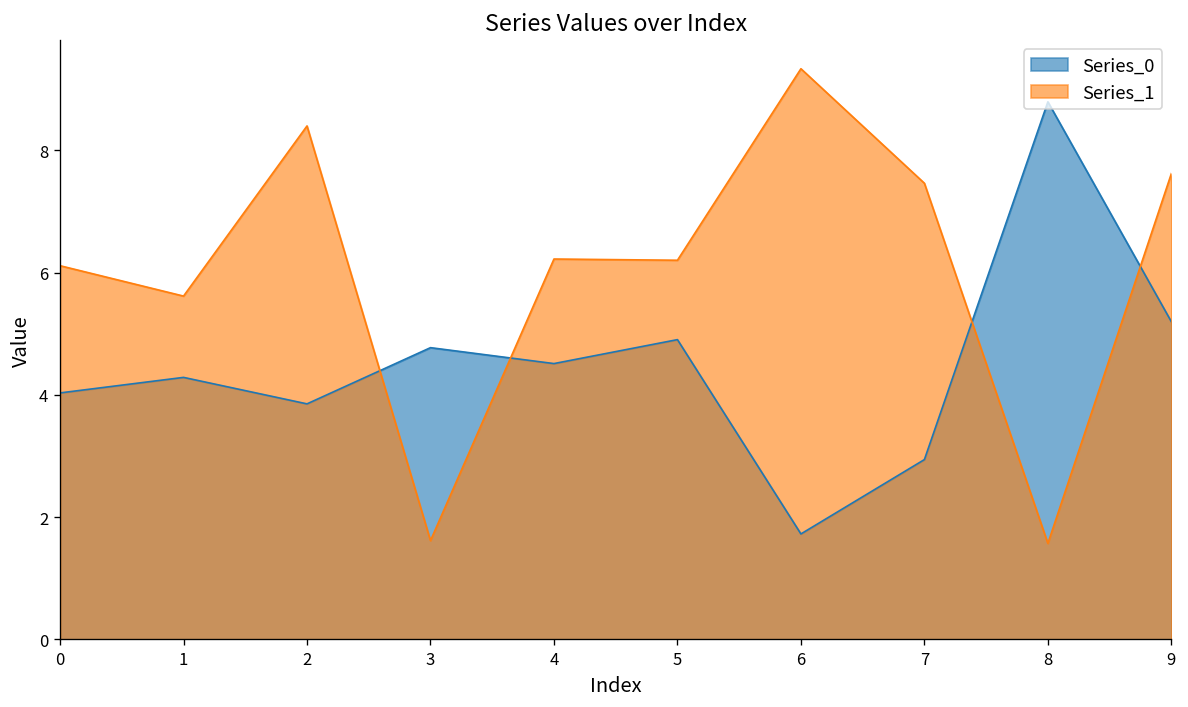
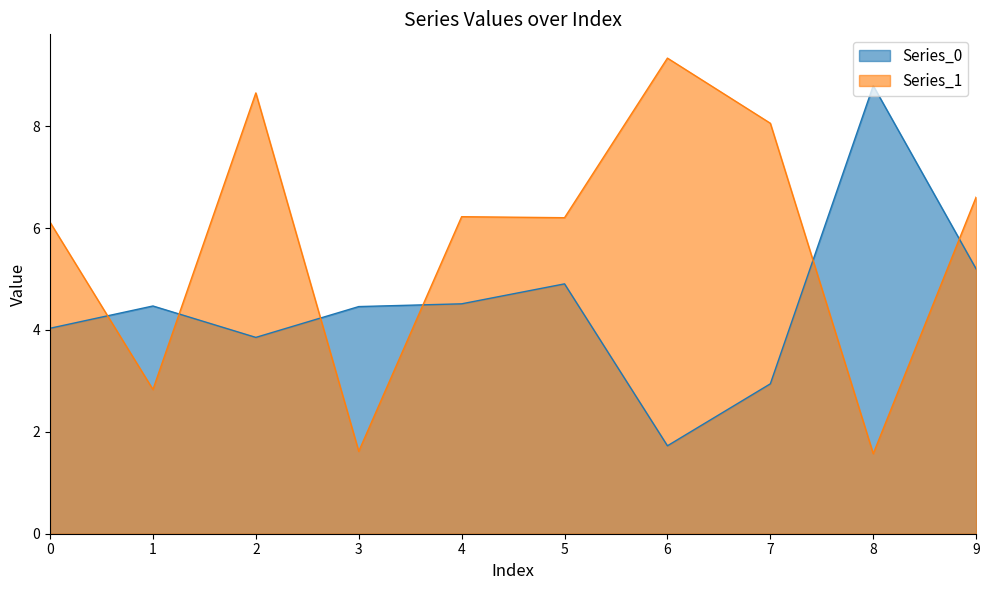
  {
    "Series_0": {
      "0": 4.0,
-     "1": 4.3,
+     "1": 4.5,
      "2": 3.9,
-     "3": 4.8,
+     "3": 4.5,
      "4": 4.5,
      "5": 4.9,
      "6": 1.7,
      "7": 2.9,
      "9": 5.2
    },
    "Series_1": {
      "0": 6.1,
-     "1": 5.6,
-     "2": 8.4,
+     "1": 2.8,
+     "2": 8.7,
      "3": 1.6,
      "4": 6.2,
      "5": 6.2,
      "6": 9.3,
-     "7": 7.5,
+     "7": 8.1,
      "8": 1.6,
-     "9": 7.6
+     "9": 6.6
    }
  }
